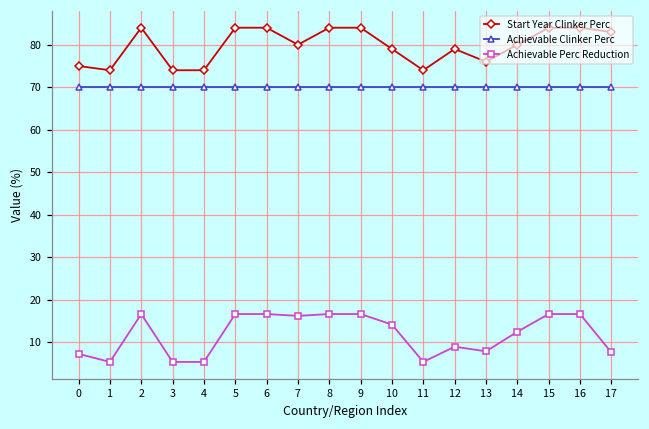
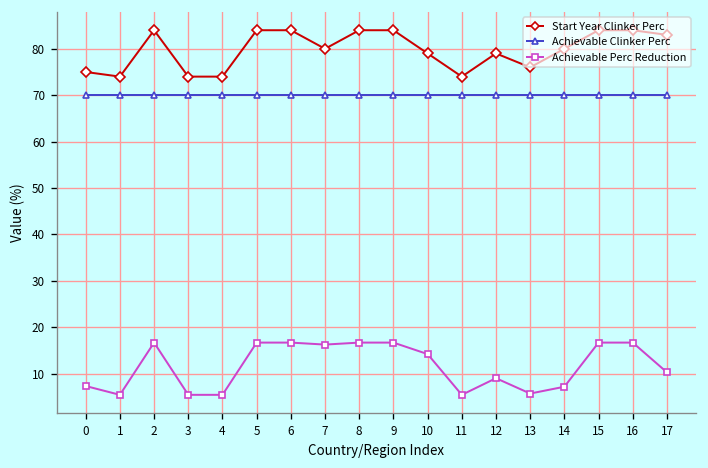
  {
    "Start Year Clinker Perc": {
      "0": 75,
      "1": 74,
      "2": 84,
      "3": 74,
      "4": 74,
      "5": 84,
      "6": 84,
      "7": 80,
      "8": 84,
      "9": 84,
      "10": 79,
      "11": 74,
      "12": 79
    },
    "Achievable Clinker Perc": {
      "0": 70,
      "1": 70,
      "2": 70,
      "3": 70,
      "4": 70,
      "5": 70,
      "6": 70,
      "7": 70,
      "8": 70,
      "9": 70,
      "10": 70,
      "11": 70,
      "12": 70,
      "13": 70,
      "14": 70,
      "15": 70,
      "16": 70,
      "17": 70
    },
    "Achievable Perc Reduction": {
      "0": 7,
      "1": 5,
      "2": 17,
      "3": 5,
      "4": 5,
      "5": 17,
      "6": 17,
      "7": 16,
      "8": 17,
      "9": 17,
      "10": 14,
      "11": 5,
      "12": 9,
-     "13": 8,
-     "14": 13,
+     "13": 6,
+     "14": 7,
      "15": 17,
      "16": 17,
-     "17": 8
+     "17": 10
    }
  }
